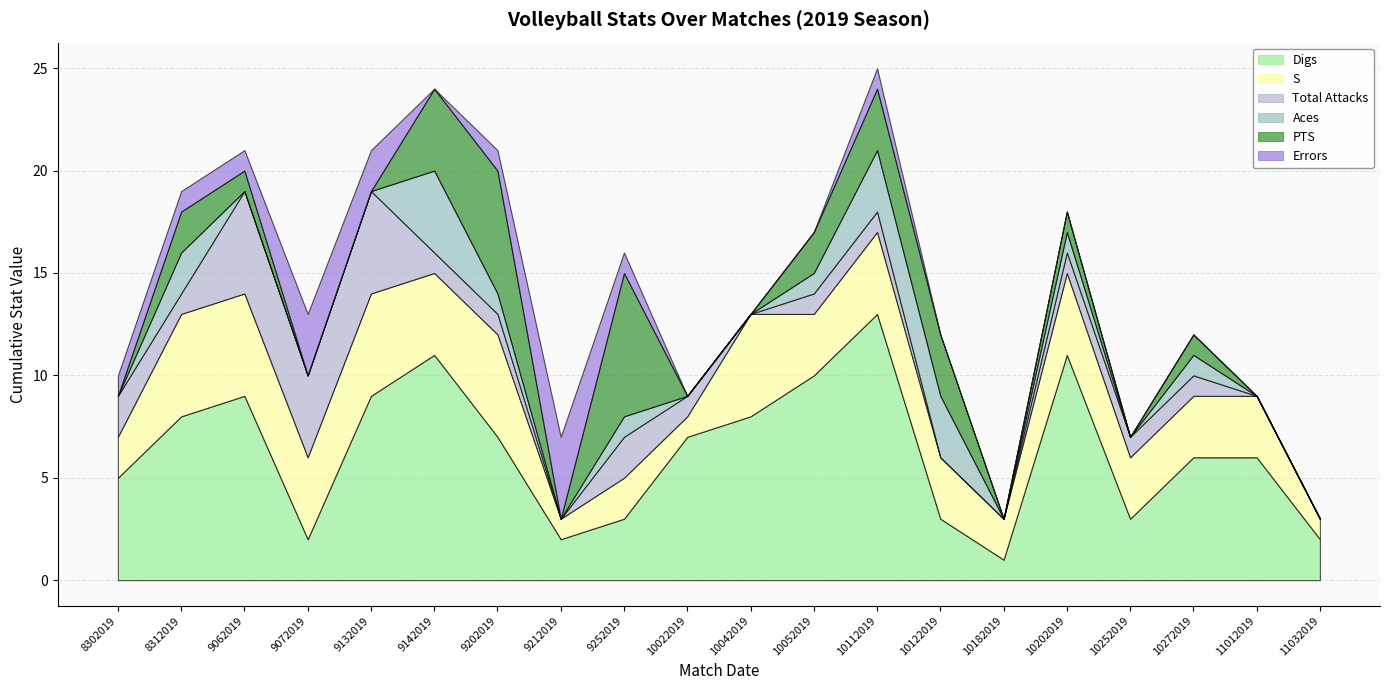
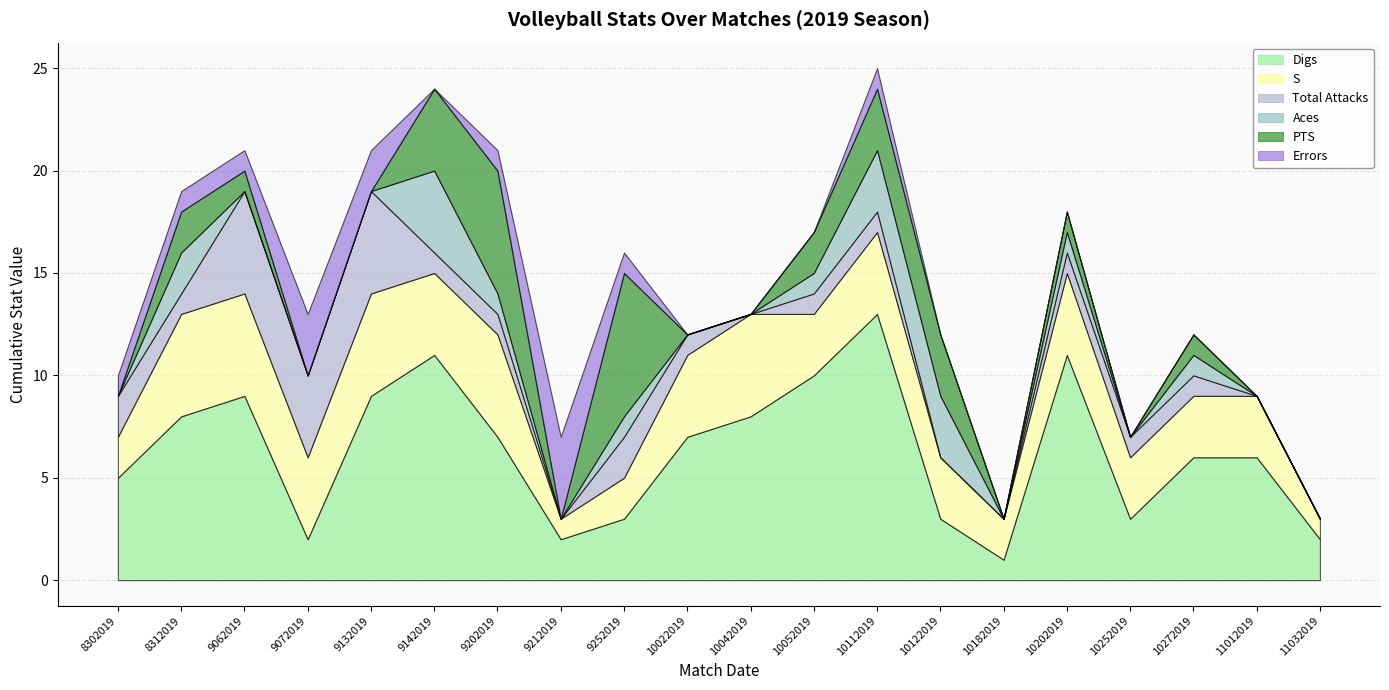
  {
    "Digs": {
      "8302019": 5,
      "8312019": 8,
      "9062019": 9,
      "9072019": 2,
      "9132019": 9,
      "9142019": 11,
      "9202019": 7,
      "9212019": 2,
      "9252019": 3,
      "10022019": 7,
      "10042019": 8,
      "10052019": 10,
      "10112019": 13,
      "10122019": 3,
      "10182019": 1,
      "10202019": 11,
      "10252019": 3,
      "10272019": 6,
      "11012019": 6,
      "11032019": 2
    },
    "S": {
      "8302019": 2,
      "8312019": 5,
      "9062019": 5,
      "9072019": 4,
      "9132019": 5,
      "9142019": 4,
      "9202019": 5,
      "9252019": 2,
-     "10022019": 1,
+     "10022019": 4,
      "10052019": 3,
      "10112019": 4,
      "10202019": 4,
      "10252019": 3,
      "10272019": 3
    },
    "PTS": {
      "8312019": 2,
      "9062019": 1,
      "9202019": 6,
      "9252019": 7,
      "10112019": 3
    },
    "Errors": {
      "8302019": 1,
      "8312019": 1,
      "9062019": 1,
      "9072019": 3,
      "9132019": 2,
      "9202019": 1,
      "9212019": 4,
      "9252019": 1,
      "10112019": 1
    }
  }
